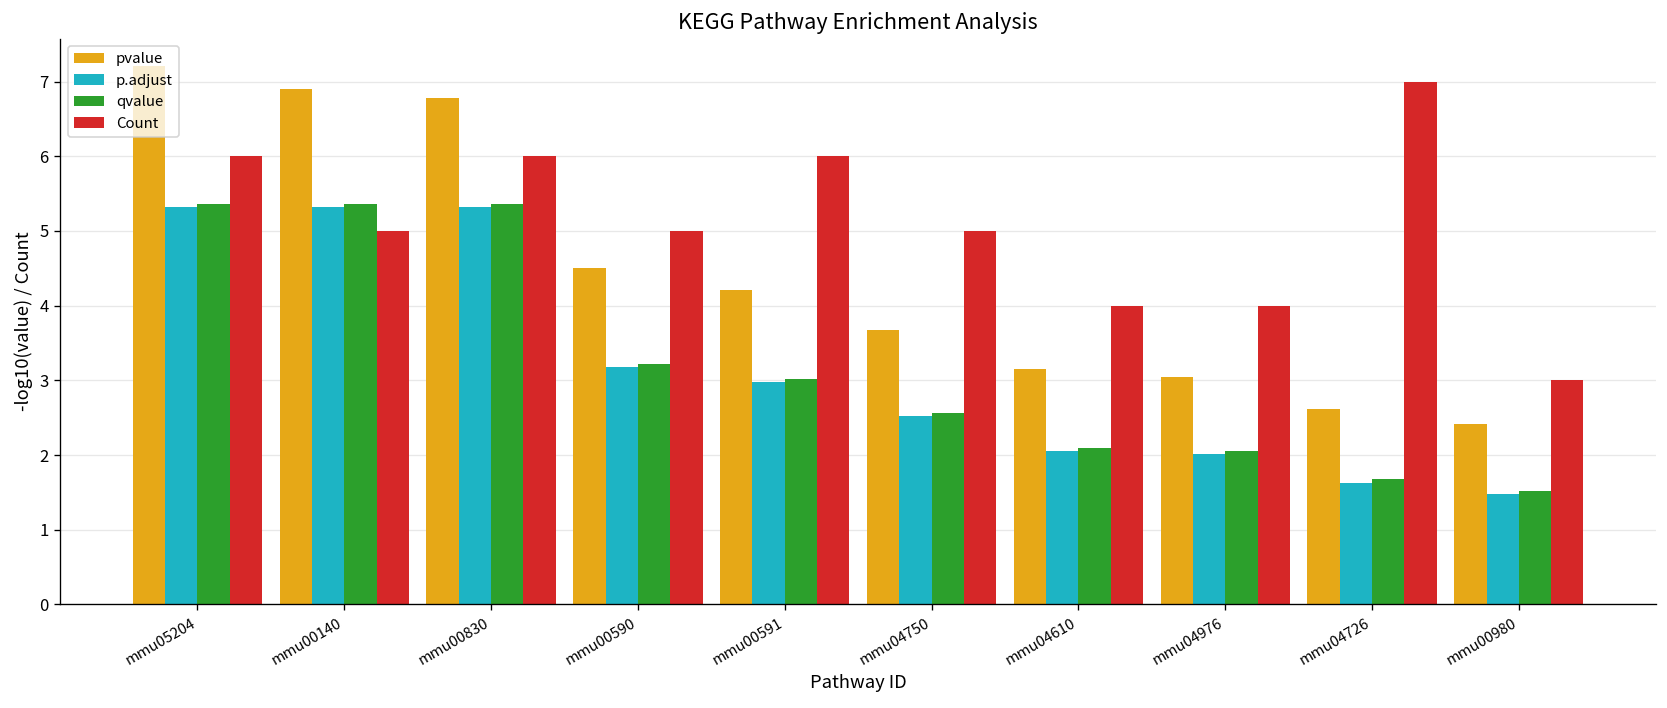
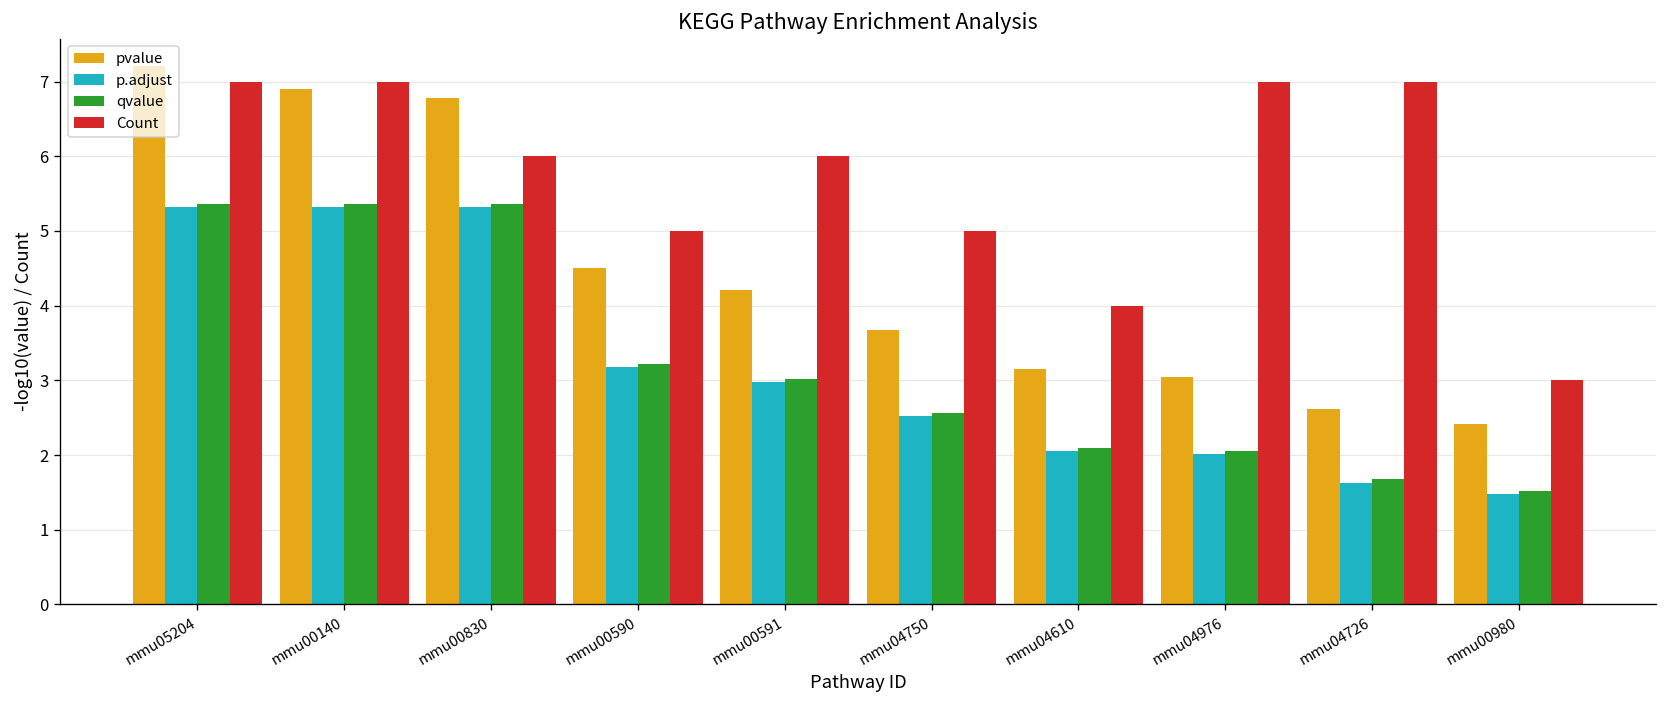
  {
    "pvalue": {
      "mmu00140": 6.9,
      "mmu00830": 6.8,
      "mmu00590": 4.5,
      "mmu00591": 4.2,
      "mmu04750": 3.7,
      "mmu04610": 3.1,
      "mmu04976": 3.0,
      "mmu04726": 2.6,
      "mmu00980": 2.4
    },
    "p.adjust": {
      "mmu05204": 5.3,
      "mmu00140": 5.3,
      "mmu00830": 5.3,
      "mmu00590": 3.2,
      "mmu00591": 3,
      "mmu04750": 2.5,
      "mmu04610": 2.1,
      "mmu04976": 2,
      "mmu04726": 1.6,
      "mmu00980": 1.5
    },
    "qvalue": {
      "mmu05204": 5.4,
      "mmu00140": 5.4,
      "mmu00830": 5.4,
      "mmu00590": 3.2,
      "mmu00591": 3,
      "mmu04750": 2.6,
      "mmu04610": 2.1,
      "mmu04976": 2.1,
      "mmu04726": 1.7,
      "mmu00980": 1.5
    },
    "Count": {
-     "mmu05204": 6,
-     "mmu00140": 5,
+     "mmu05204": 7,
+     "mmu00140": 7,
      "mmu00830": 6,
      "mmu00590": 5,
      "mmu00591": 6,
      "mmu04750": 5,
      "mmu04610": 4,
-     "mmu04976": 4,
+     "mmu04976": 7,
      "mmu04726": 7,
      "mmu00980": 3
    }
  }
